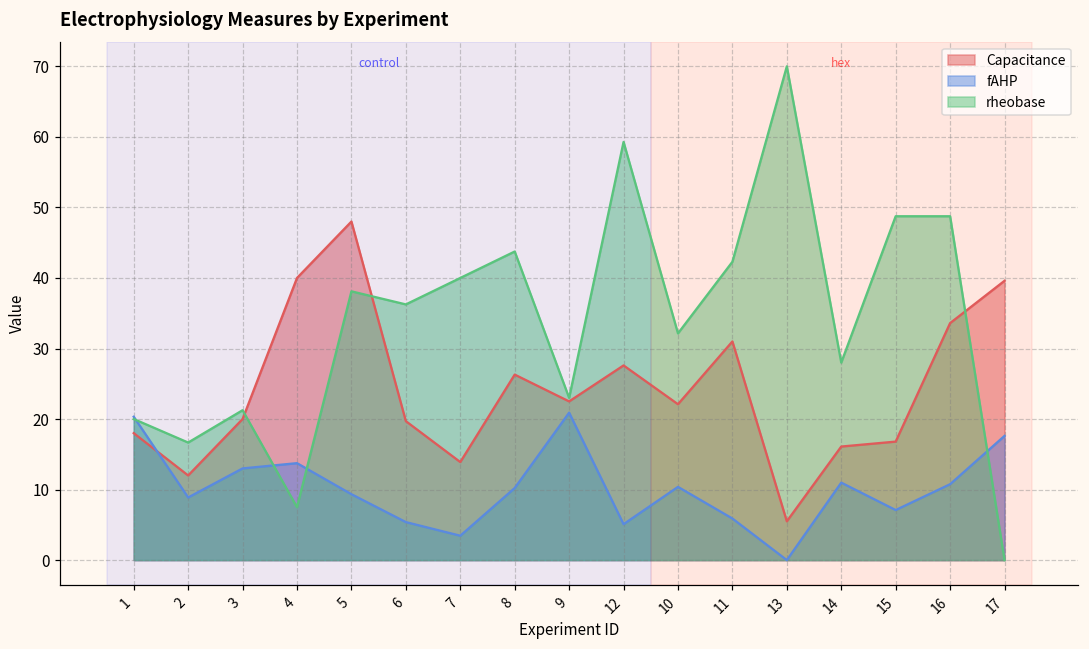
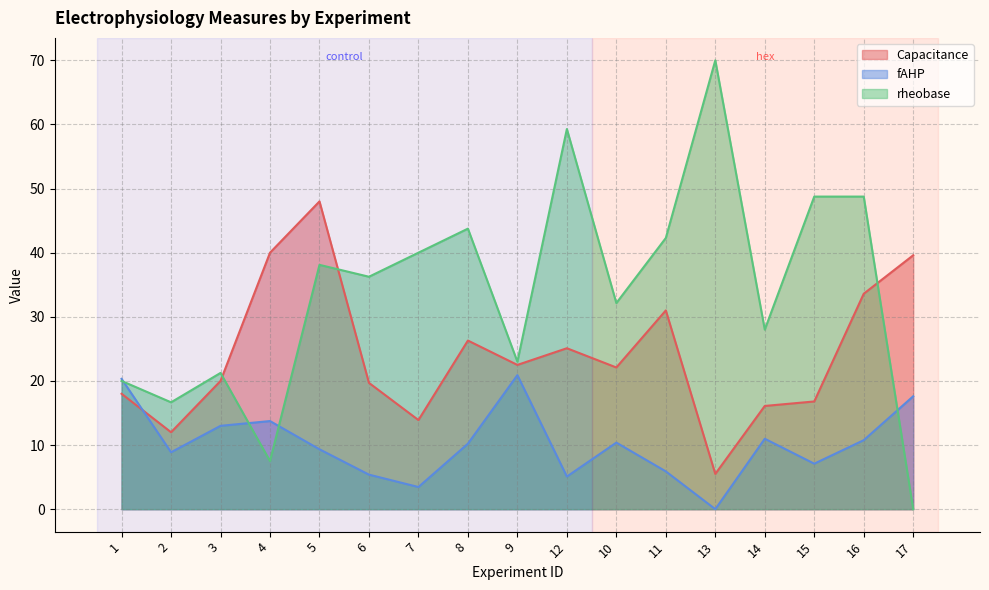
  {
    "Capacitance": {
      "1": 18,
      "2": 12,
      "3": 20,
      "4": 40,
      "5": 48,
      "6": 20,
      "7": 14,
      "8": 26,
      "9": 23,
-     "12": 28,
+     "12": 25,
      "10": 22,
      "11": 31,
      "13": 6,
      "14": 16,
      "15": 17,
      "16": 34,
      "17": 40
    },
    "fAHP": {
      "2": 9,
      "3": 13,
      "4": 14,
      "5": 9,
      "6": 5,
      "7": 3,
      "8": 10,
      "9": 21,
      "12": 5,
      "10": 10,
      "11": 6,
      "13": 0,
      "14": 11,
      "15": 7,
      "16": 11,
      "17": 18
    },
    "rheobase": {
      "2": 17,
      "3": 21,
      "4": 8,
      "5": 38,
      "6": 36,
      "7": 40,
      "8": 44,
      "9": 23,
      "12": 59,
      "10": 32,
      "11": 42,
      "13": 70,
      "14": 28,
      "15": 49,
      "16": 49,
      "17": 0
    }
  }
